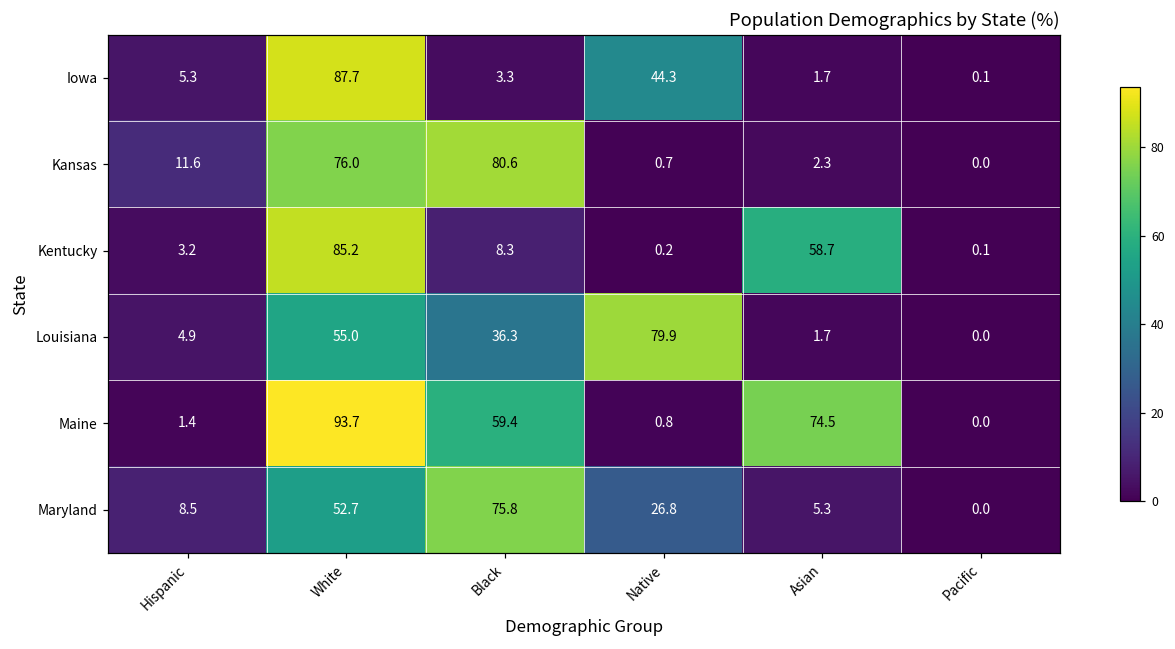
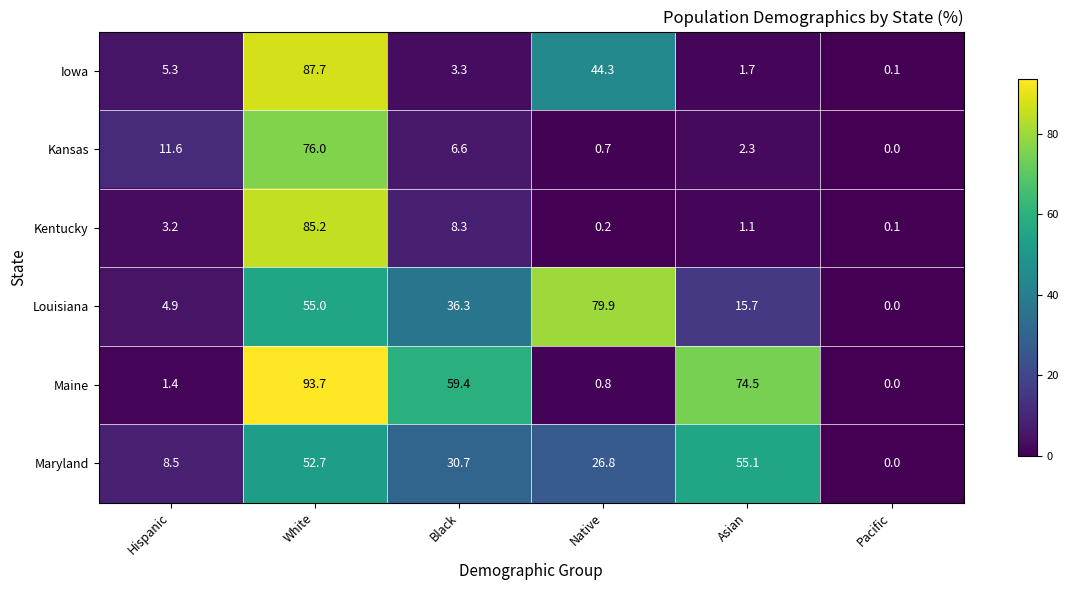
  {
    "Iowa": {
      "Hispanic": 5.3,
      "White": 87.7,
      "Black": 3.3,
      "Native": 44.3,
      "Asian": 1.7,
      "Pacific": 0.1
    },
    "Kansas": {
      "Hispanic": 11.6,
      "White": 76.0,
-     "Black": 80.6,
+     "Black": 6.6,
      "Native": 0.7,
      "Asian": 2.3,
      "Pacific": 0.0
    },
    "Kentucky": {
      "Hispanic": 3.2,
      "White": 85.2,
      "Black": 8.3,
      "Native": 0.2,
-     "Asian": 58.7,
+     "Asian": 1.1,
      "Pacific": 0.1
    },
    "Louisiana": {
      "Hispanic": 4.9,
      "White": 55.0,
      "Black": 36.3,
      "Native": 79.9,
-     "Asian": 1.7,
+     "Asian": 15.7,
      "Pacific": 0.0
    },
    "Maine": {
      "Hispanic": 1.4,
      "White": 93.7,
      "Black": 59.4,
      "Native": 0.8,
      "Asian": 74.5,
      "Pacific": 0.0
    },
    "Maryland": {
      "Hispanic": 8.5,
      "White": 52.7,
-     "Black": 75.8,
+     "Black": 30.7,
      "Native": 26.8,
-     "Asian": 5.3,
+     "Asian": 55.1,
      "Pacific": 0.0
    }
  }
